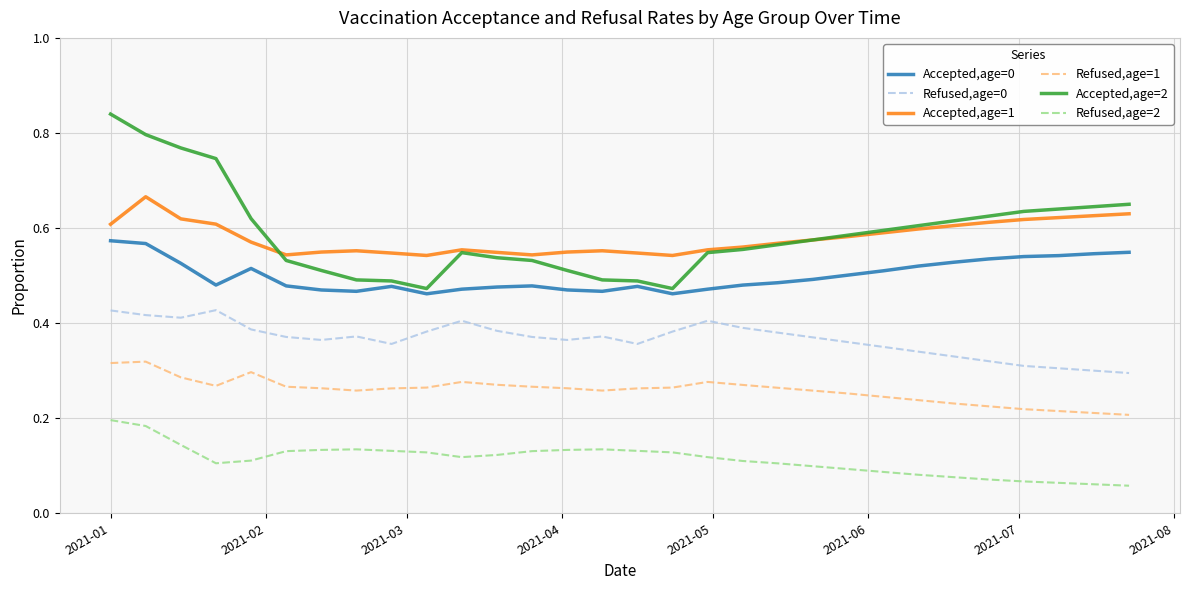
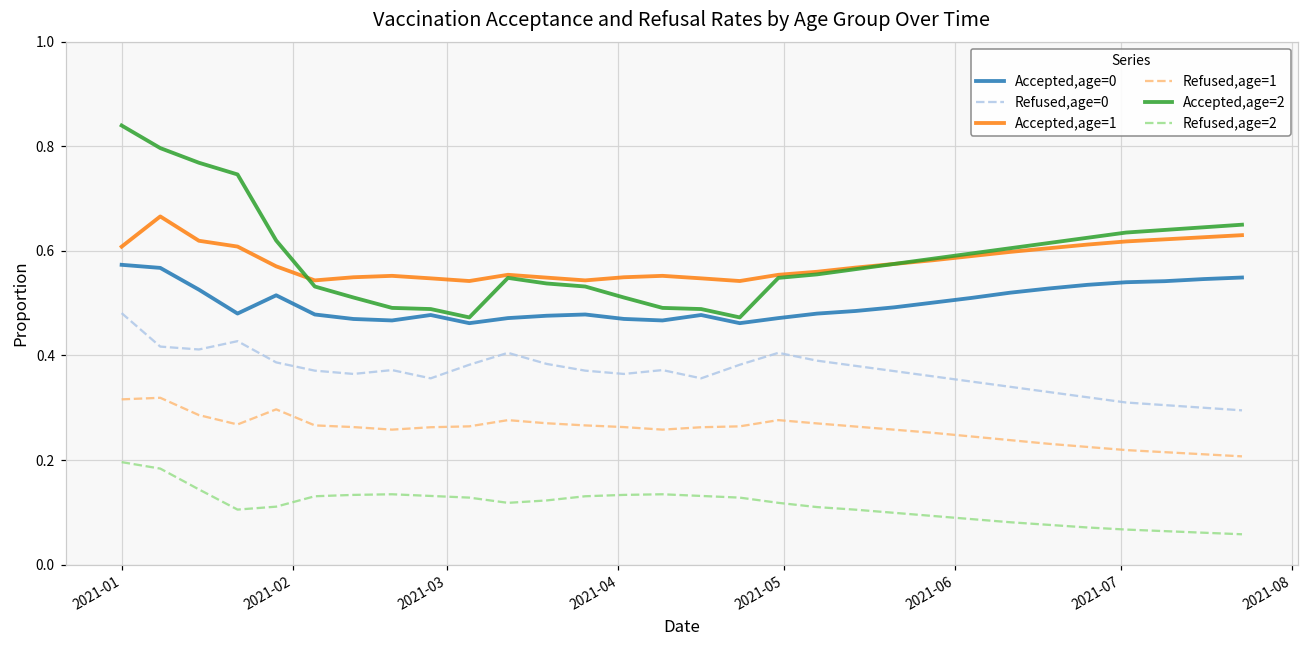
  {
    "Accepted,age=0": {
      "2021-01": 0.57
    },
    "Refused,age=0": {
-     "2021-01": 0.43
+     "2021-01": 0.48
    },
    "Accepted,age=1": {
      "2021-01": 0.61
    },
    "Refused,age=1": {
      "2021-01": 0.32
    },
    "Accepted,age=2": {
      "2021-01": 0.84
    },
    "Refused,age=2": {
      "2021-01": 0.20
    }
  }
